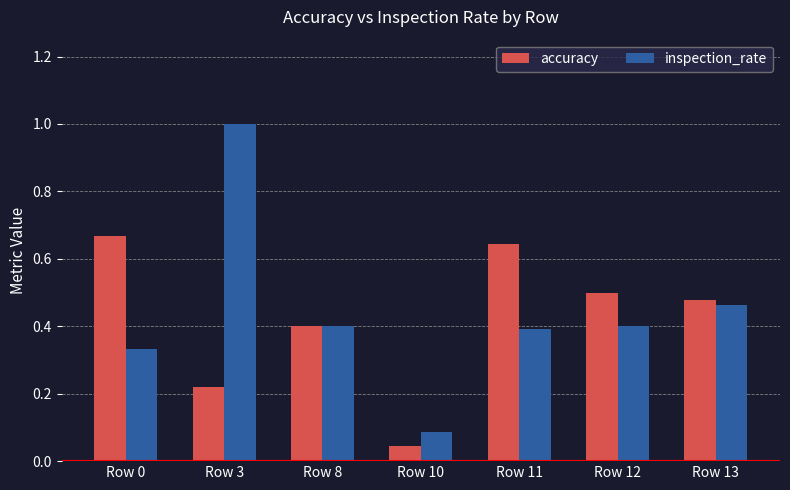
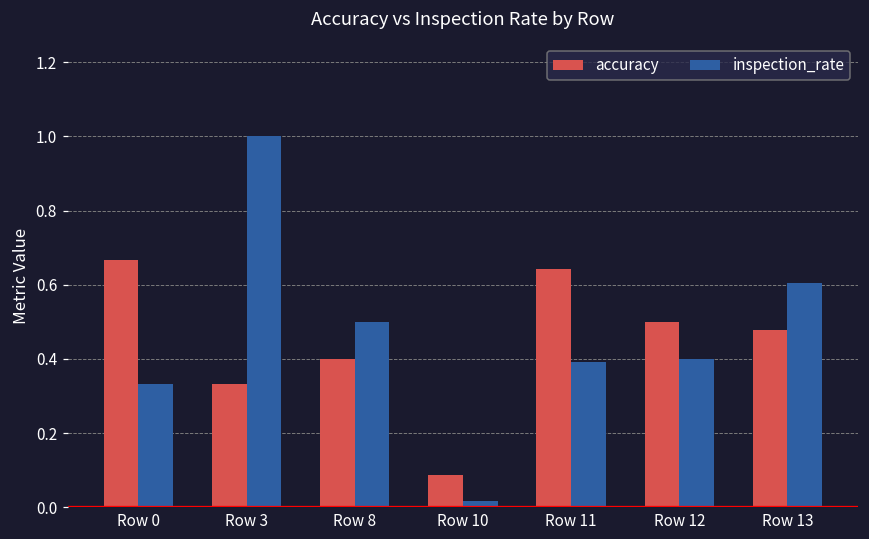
  {
    "accuracy": {
      "Row 0": 0.67,
-     "Row 3": 0.22,
+     "Row 3": 0.33,
      "Row 8": 0.40,
-     "Row 10": 0.04,
+     "Row 10": 0.09,
      "Row 11": 0.64,
      "Row 12": 0.50,
      "Row 13": 0.48
    },
    "inspection_rate": {
      "Row 0": 0.33,
      "Row 3": 1.00,
-     "Row 8": 0.4,
-     "Row 10": 0.09,
+     "Row 8": 0.5,
+     "Row 10": 0.02,
      "Row 11": 0.39,
      "Row 12": 0.40,
-     "Row 13": 0.46
+     "Row 13": 0.61
    }
  }
